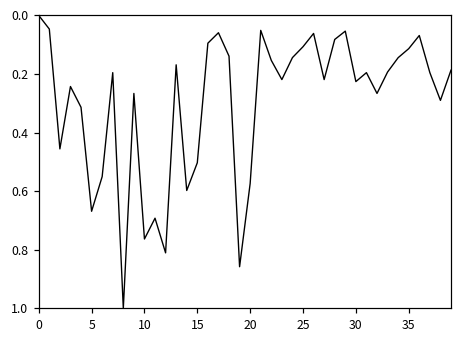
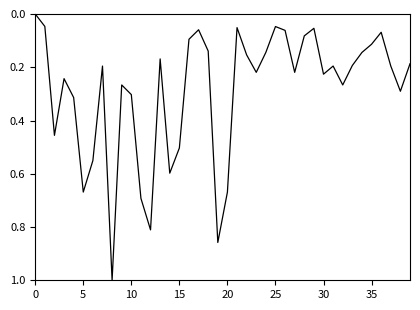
  {
    "0": 0.00,
    "5": 0.67,
-   "10": 0.76,
+   "10": 0.30,
    "15": 0.50,
-   "20": 0.57,
-   "25": 0.11,
+   "20": 0.67,
+   "25": 0.05,
    "30": 0.23,
    "35": 0.11
  }
